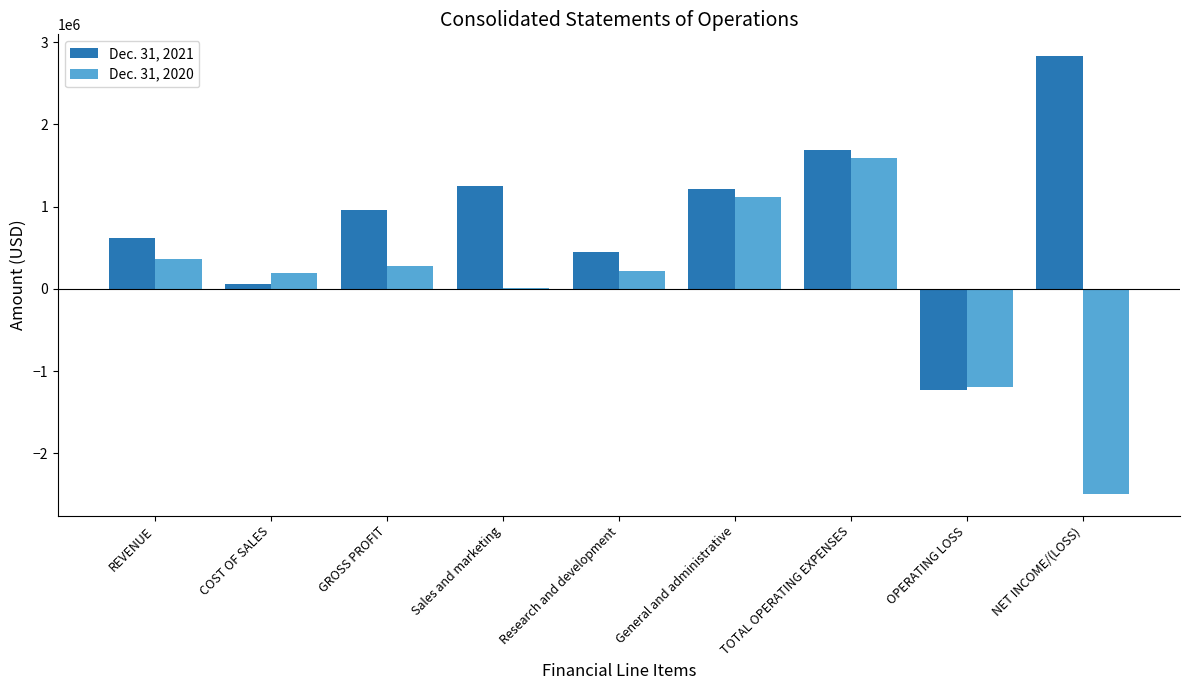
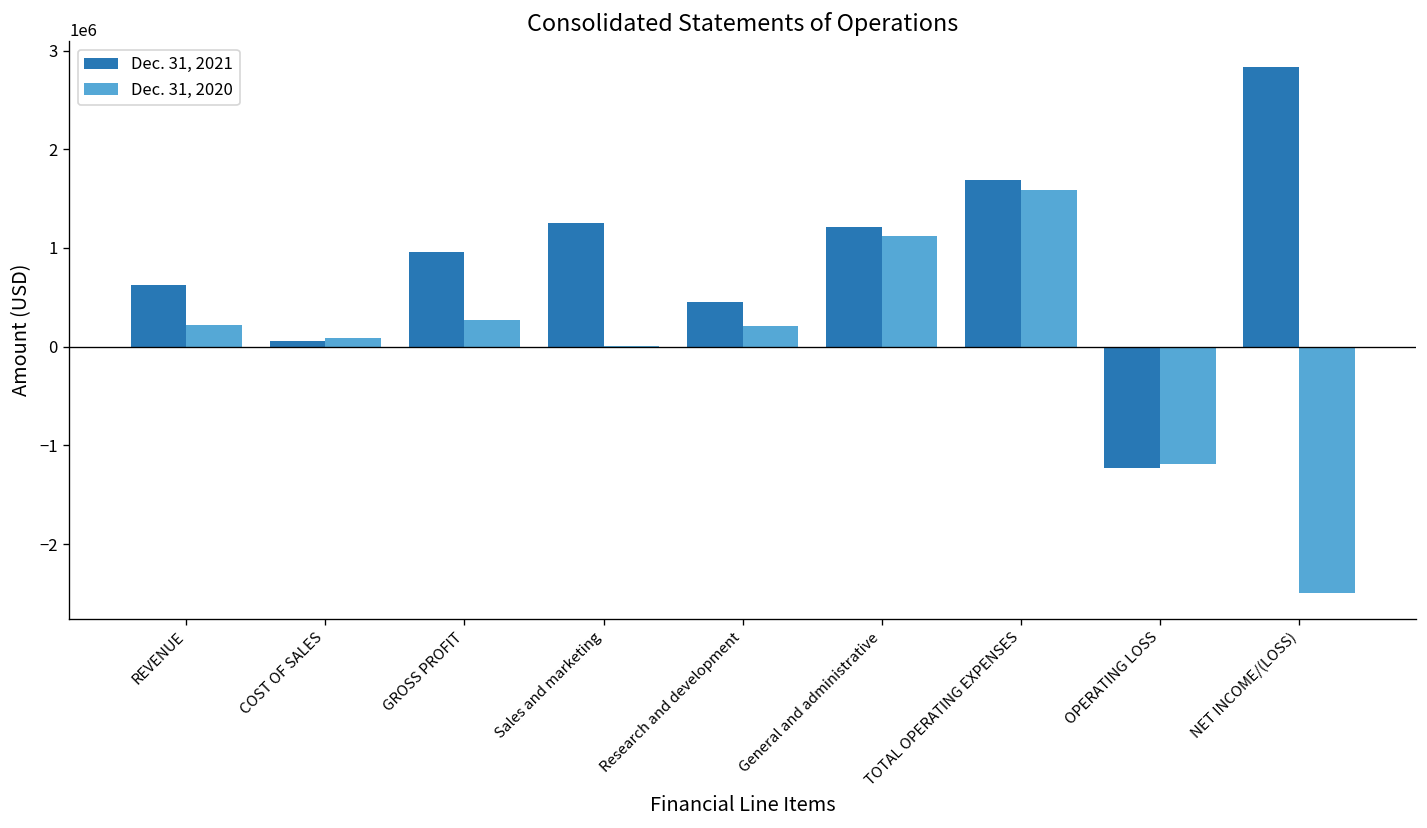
  {
    "Dec. 31, 2021": {
      "REVENUE": 600000,
      "COST OF SALES": 100000,
      "GROSS PROFIT": 1000000,
      "Sales and marketing": 1300000,
      "Research and development": 500000,
      "General and administrative": 1200000,
      "TOTAL OPERATING EXPENSES": 1700000,
      "OPERATING LOSS": -1200000,
      "NET INCOME/(LOSS)": 2800000
    },
    "Dec. 31, 2020": {
-     "REVENUE": 400000,
-     "COST OF SALES": 200000,
+     "REVENUE": 200000,
+     "COST OF SALES": 100000,
      "GROSS PROFIT": 300000,
      "Research and development": 200000,
      "General and administrative": 1100000,
      "TOTAL OPERATING EXPENSES": 1600000,
      "OPERATING LOSS": -1200000,
      "NET INCOME/(LOSS)": -2500000
    }
  }
